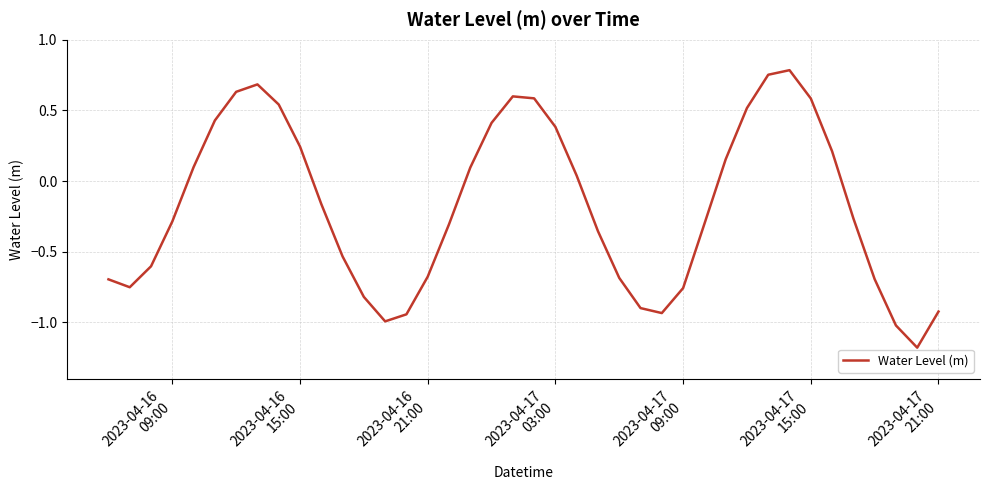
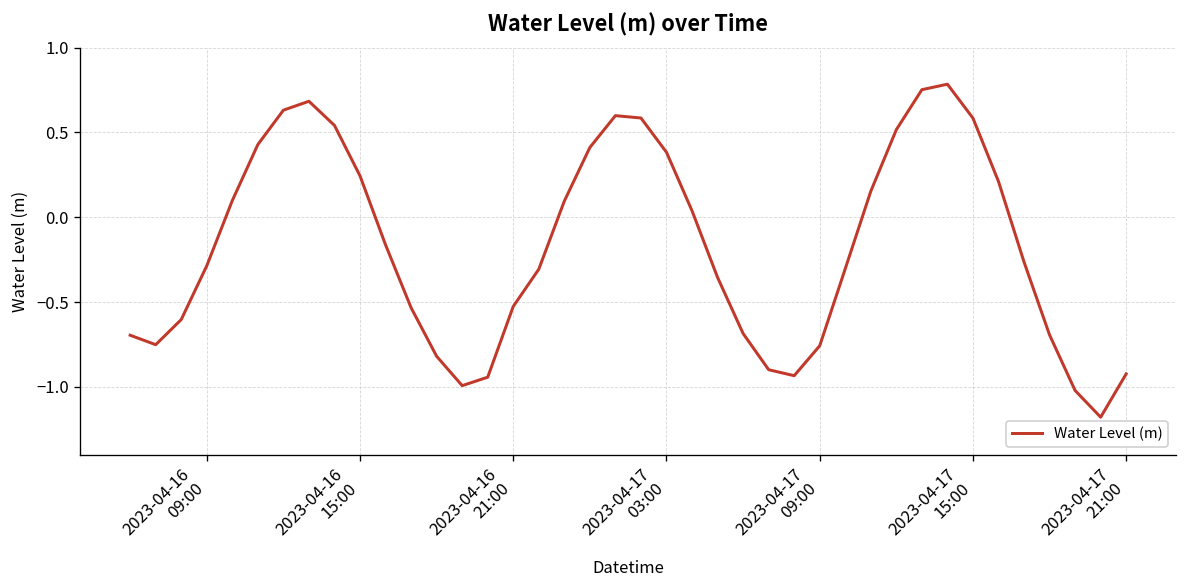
  {
    "2023-04-16 09:00": -0.29,
    "2023-04-16 15:00": 0.24,
-   "2023-04-16 21:00": -0.68,
+   "2023-04-16 21:00": -0.53,
    "2023-04-17 03:00": 0.38,
    "2023-04-17 09:00": -0.76,
    "2023-04-17 15:00": 0.58,
    "2023-04-17 21:00": -0.92
  }
